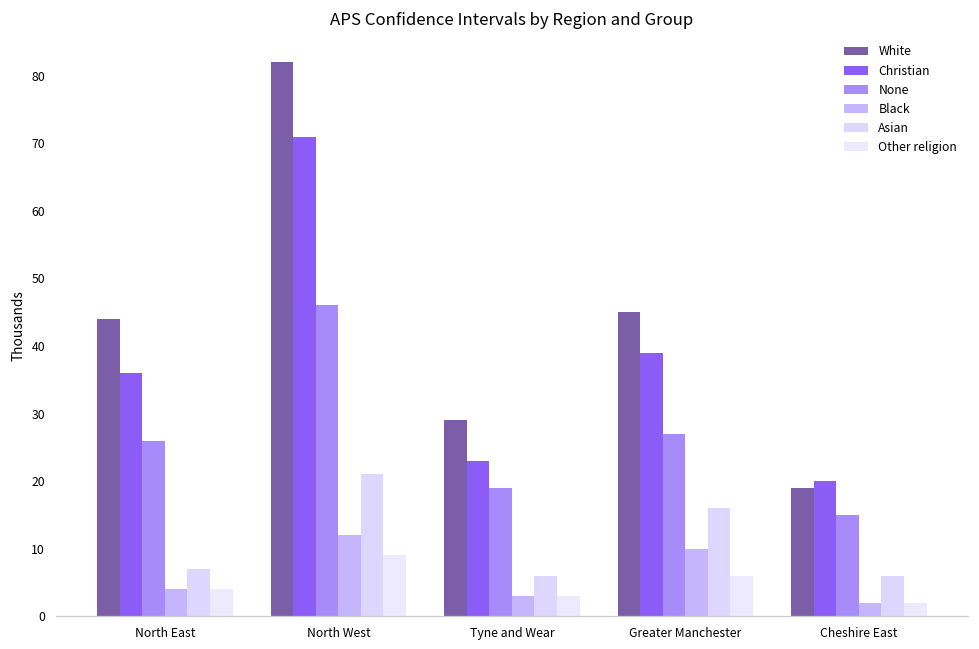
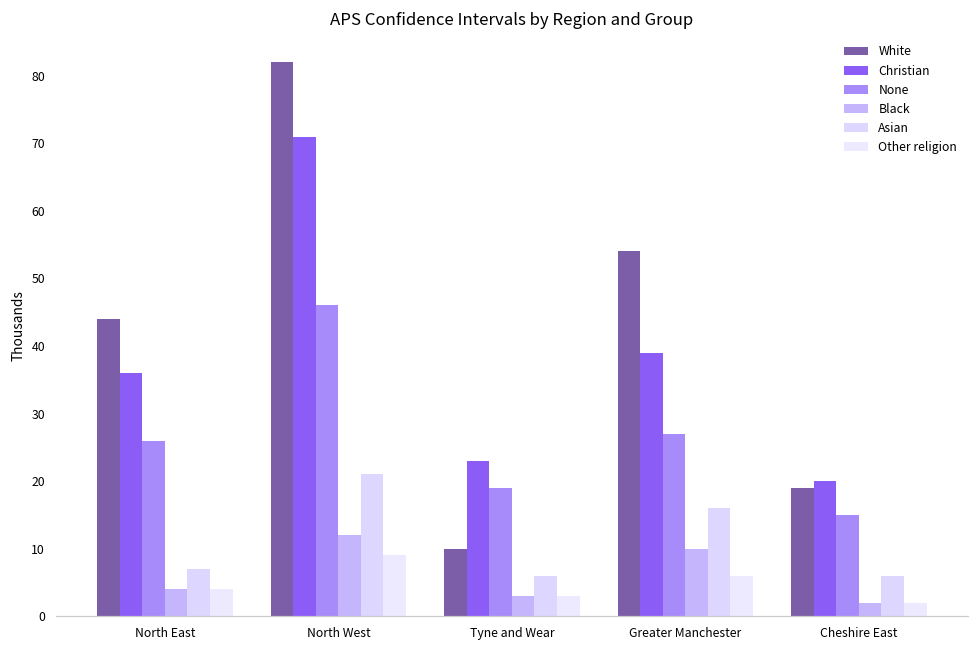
  {
    "White": {
      "North East": 44,
      "North West": 82,
-     "Tyne and Wear": 29,
-     "Greater Manchester": 45,
+     "Tyne and Wear": 10,
+     "Greater Manchester": 54,
      "Cheshire East": 19
    }
  }
